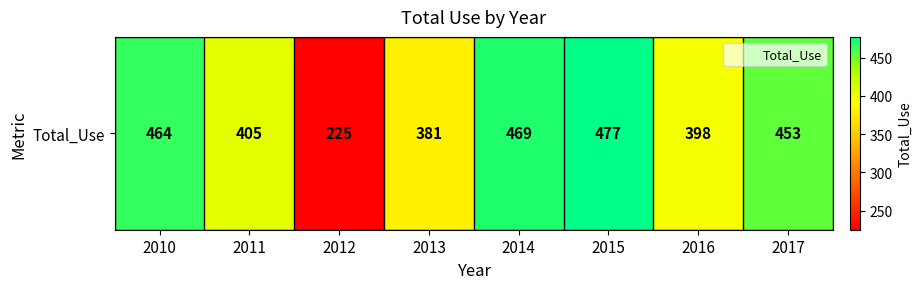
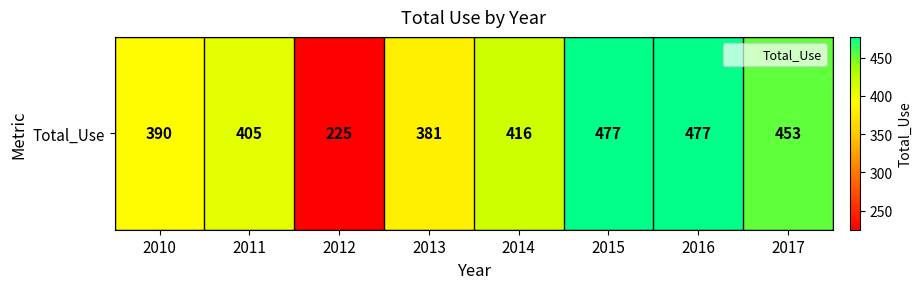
  {
    "Total_Use": {
-     "2010": 464,
+     "2010": 390,
      "2011": 405,
      "2012": 225,
      "2013": 381,
-     "2014": 469,
+     "2014": 416,
      "2015": 477,
-     "2016": 398,
+     "2016": 477,
      "2017": 453
    }
  }
